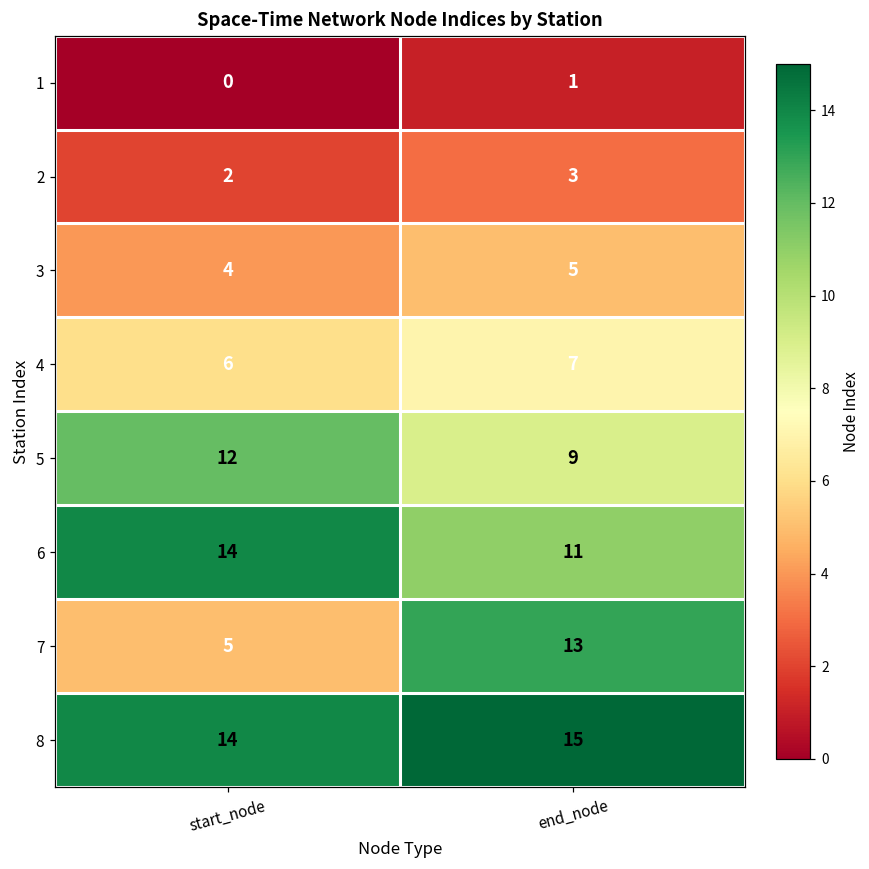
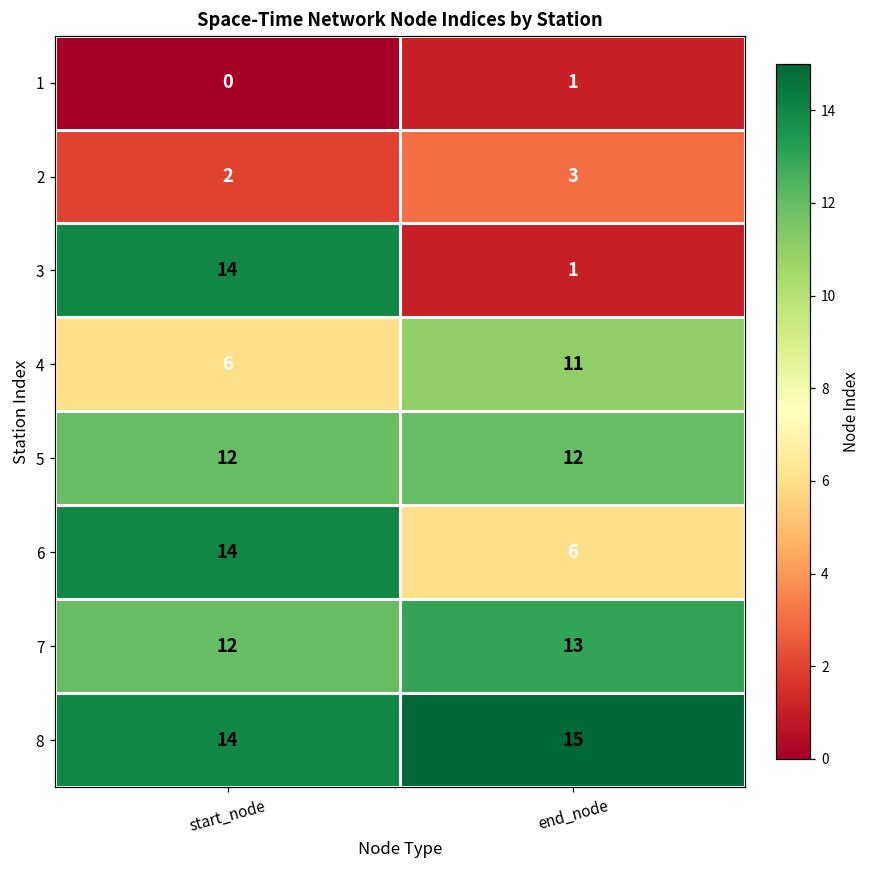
  {
    "1": {
      "start_node": 0,
      "end_node": 1
    },
    "2": {
      "start_node": 2,
      "end_node": 3
    },
    "3": {
-     "start_node": 4,
-     "end_node": 5
+     "start_node": 14,
+     "end_node": 1
    },
    "4": {
      "start_node": 6,
-     "end_node": 7
+     "end_node": 11
    },
    "5": {
      "start_node": 12,
-     "end_node": 9
+     "end_node": 12
    },
    "6": {
      "start_node": 14,
-     "end_node": 11
+     "end_node": 6
    },
    "7": {
-     "start_node": 5,
+     "start_node": 12,
      "end_node": 13
    },
    "8": {
      "start_node": 14,
      "end_node": 15
    }
  }
